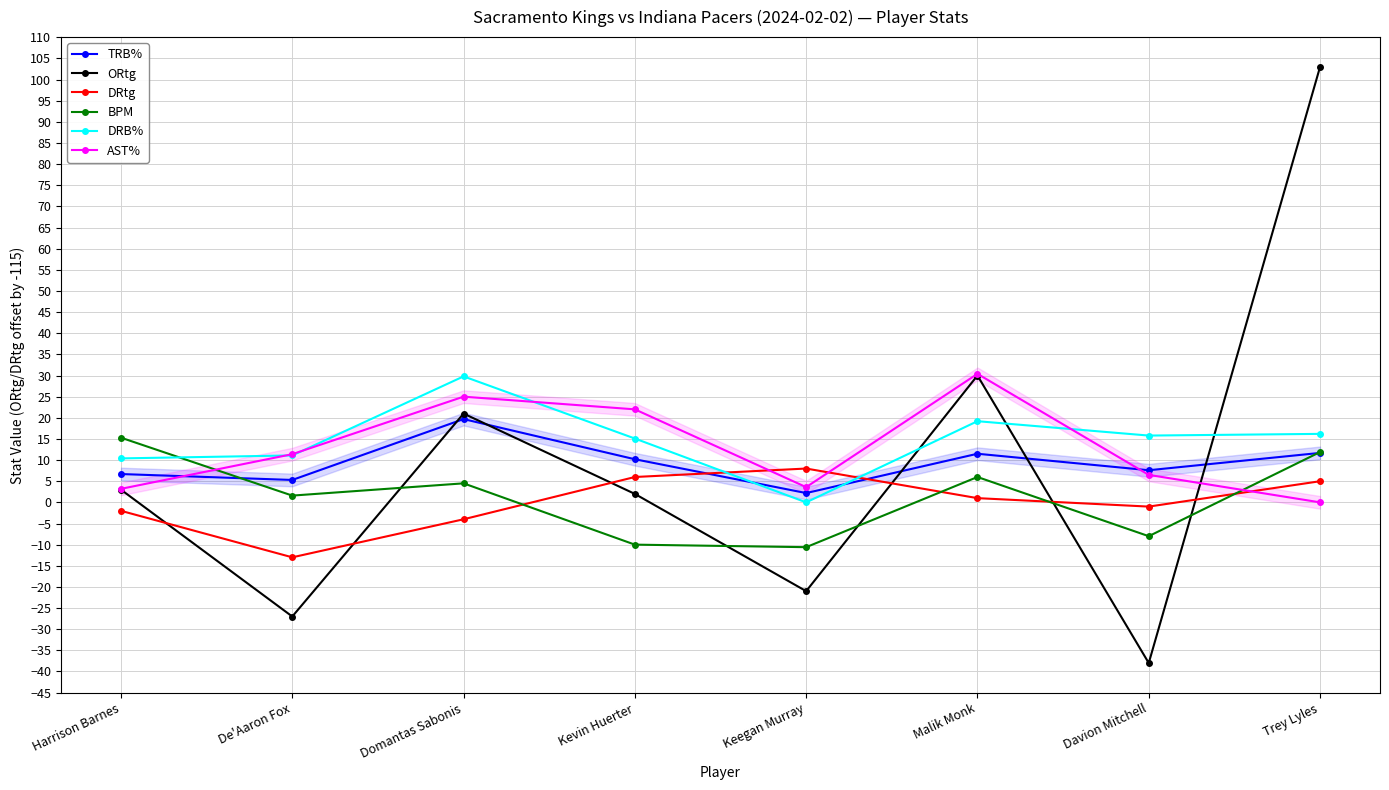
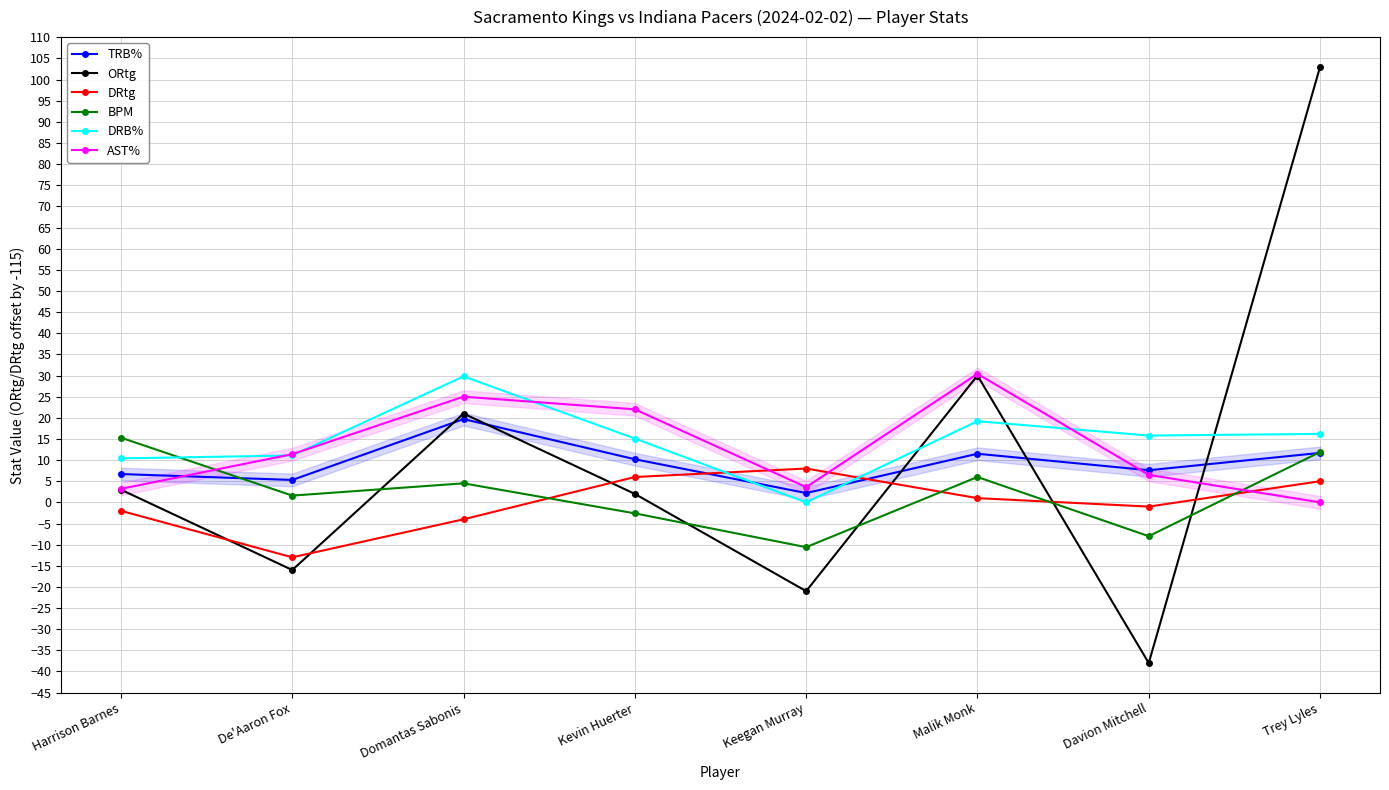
  {
    "ORtg": {
-     "De'Aaron Fox": -27,
+     "De'Aaron Fox": -16,
      "Kevin Huerter": 2,
      "Keegan Murray": -21,
      "Davion Mitchell": -38,
      "Trey Lyles": 103
    },
    "DRtg": {
      "Harrison Barnes": -2,
      "De'Aaron Fox": -13,
      "Domantas Sabonis": -4,
      "Kevin Huerter": 6,
      "Keegan Murray": 8,
      "Malik Monk": 1,
      "Davion Mitchell": -1,
      "Trey Lyles": 5
    },
    "BPM": {
      "Harrison Barnes": 15,
      "De'Aaron Fox": 2,
      "Domantas Sabonis": 5,
-     "Kevin Huerter": -10,
+     "Kevin Huerter": -3,
      "Keegan Murray": -11,
      "Malik Monk": 6,
      "Davion Mitchell": -8
    },
    "DRB%": {
      "Harrison Barnes": 10,
      "Domantas Sabonis": 30,
      "Kevin Huerter": 15,
      "Keegan Murray": 0,
      "Malik Monk": 19,
      "Davion Mitchell": 16,
      "Trey Lyles": 16
    }
  }
